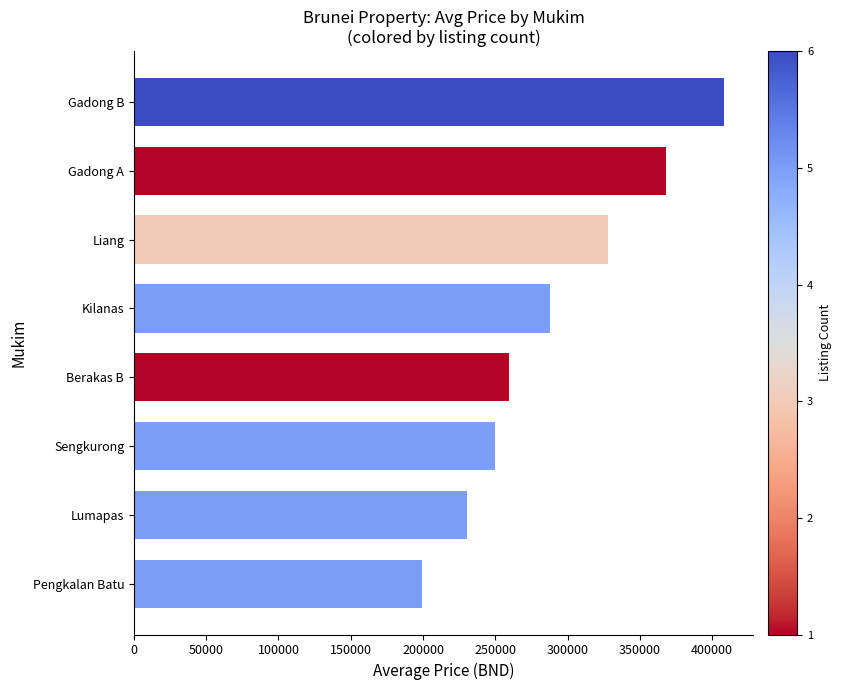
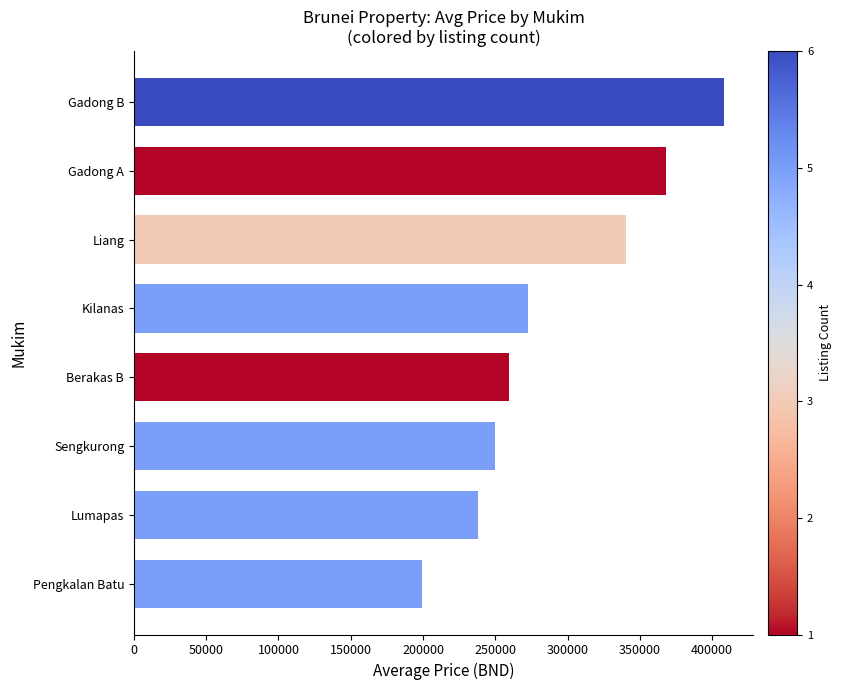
  {
    "Gadong B": 408000,
    "Gadong A": 368000,
-   "Liang": 328000,
-   "Kilanas": 288000,
+   "Liang": 340000,
+   "Kilanas": 273000,
    "Berakas B": 259000,
    "Sengkurong": 250000,
-   "Lumapas": 231000,
+   "Lumapas": 238000,
    "Pengkalan Batu": 199000
  }
